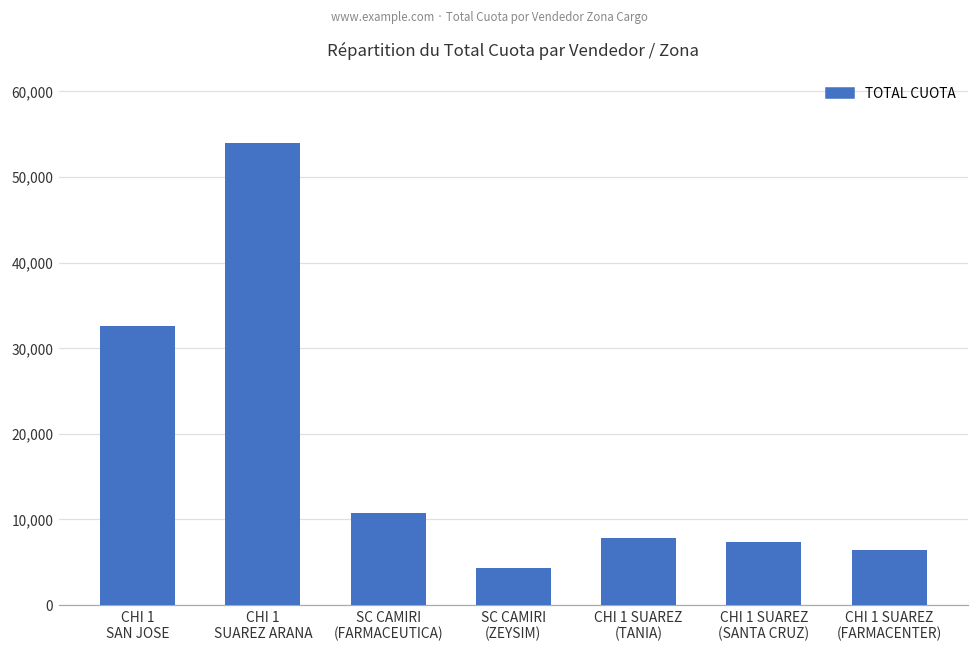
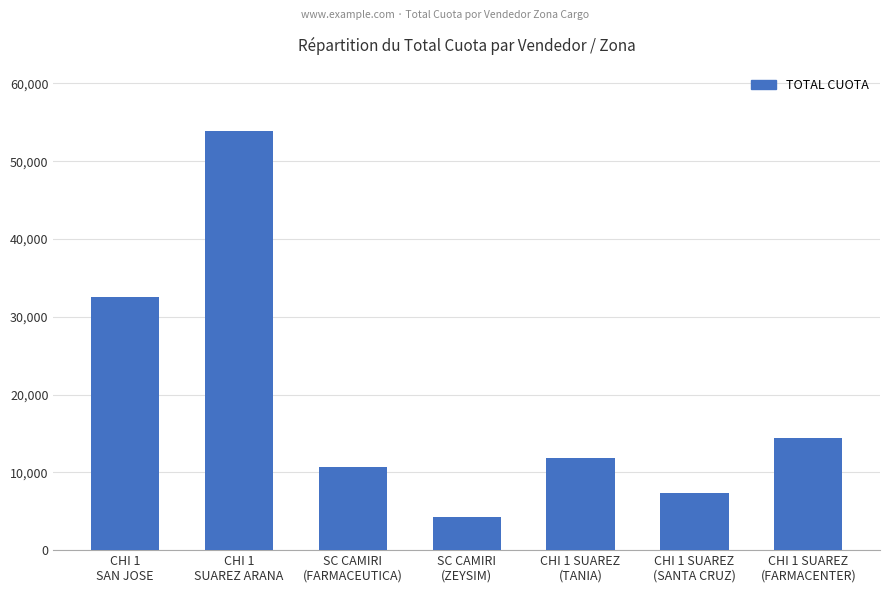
  {
    "CHI 1 SAN JOSE": "33,000",
    "CHI 1 SUAREZ ARANA": "54,000",
    "SC CAMIRI (FARMACEUTICA)": "11,000",
    "SC CAMIRI (ZEYSIM)": "4,000",
-   "CHI 1 SUAREZ (TANIA)": "8,000",
+   "CHI 1 SUAREZ (TANIA)": "12,000",
    "CHI 1 SUAREZ (SANTA CRUZ)": "7,000",
-   "CHI 1 SUAREZ (FARMACENTER)": "6,000"
+   "CHI 1 SUAREZ (FARMACENTER)": "14,000"
  }
